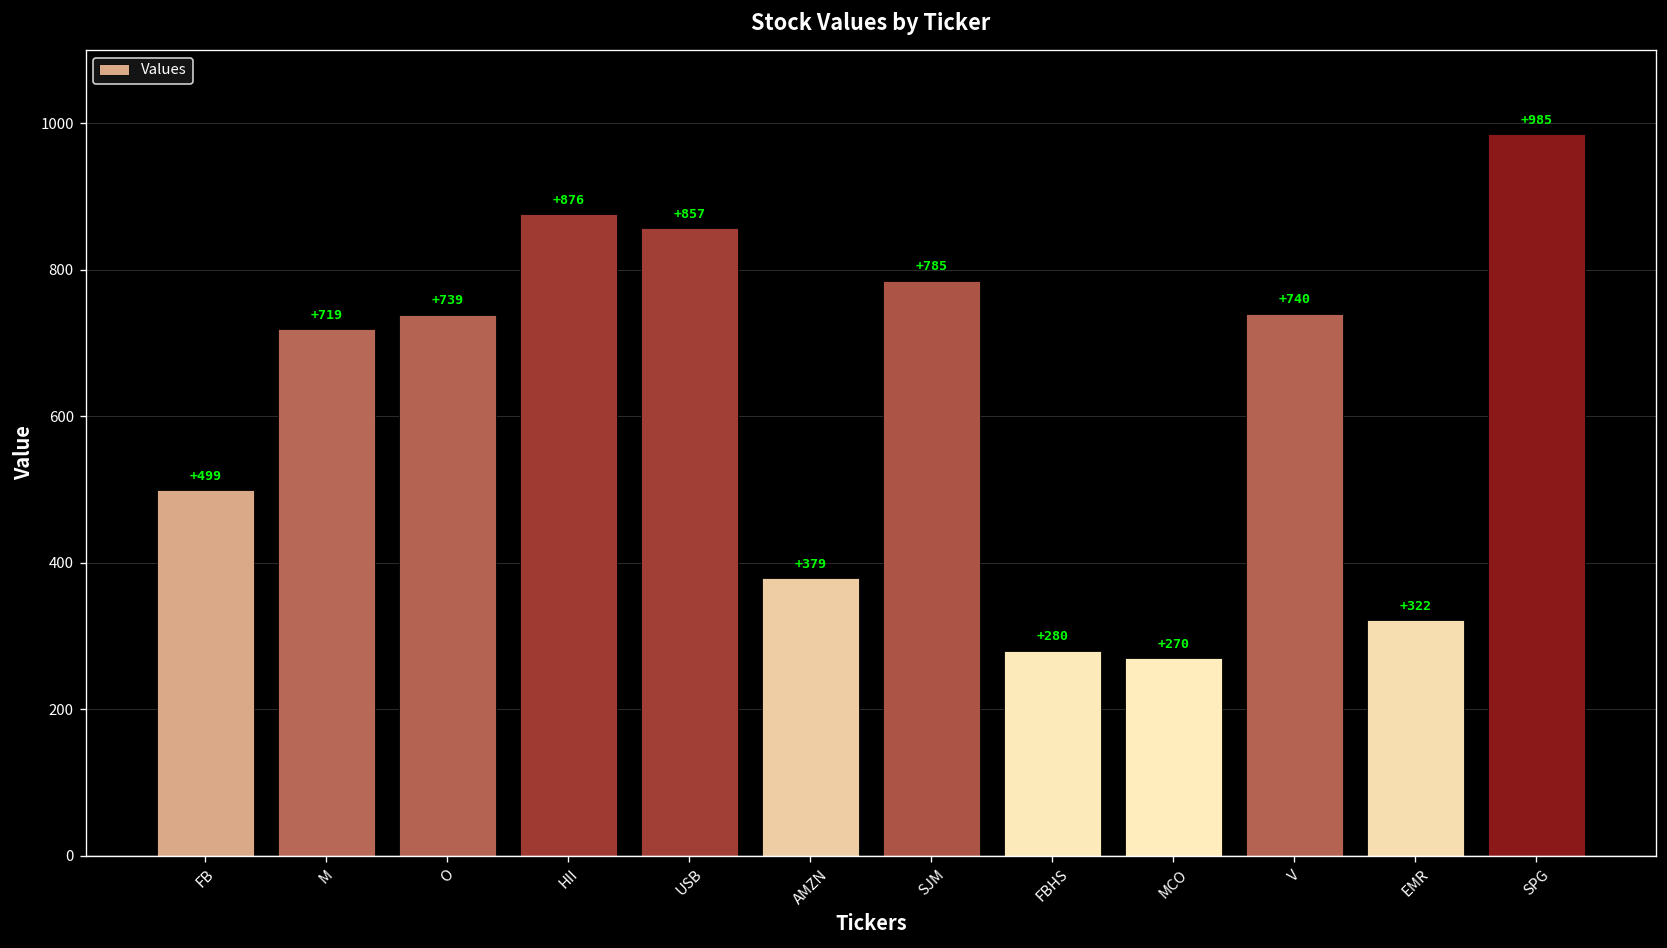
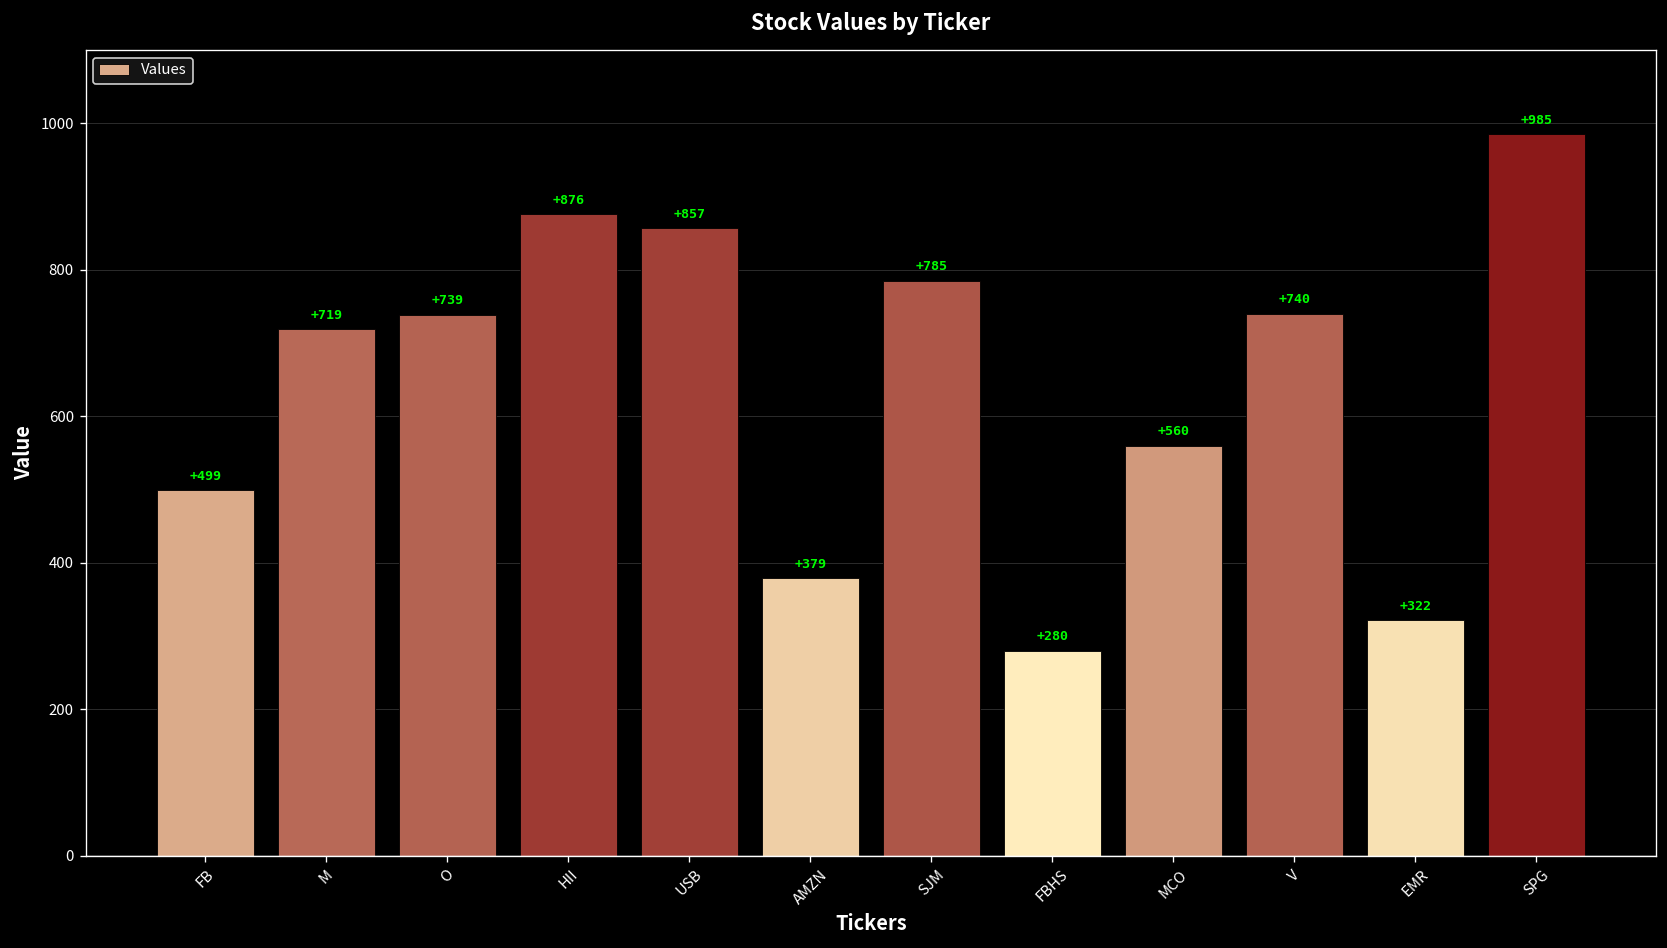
  {
    "FB": "+499",
    "M": "+719",
    "O": "+739",
    "HII": "+876",
    "USB": "+857",
    "AMZN": "+379",
    "SJM": "+785",
    "FBHS": "+280",
-   "MCO": "+270",
+   "MCO": "+560",
    "V": "+740",
    "EMR": "+322",
    "SPG": "+985"
  }
